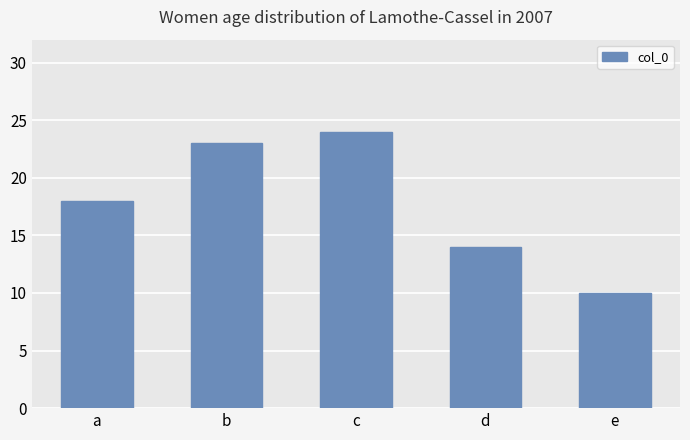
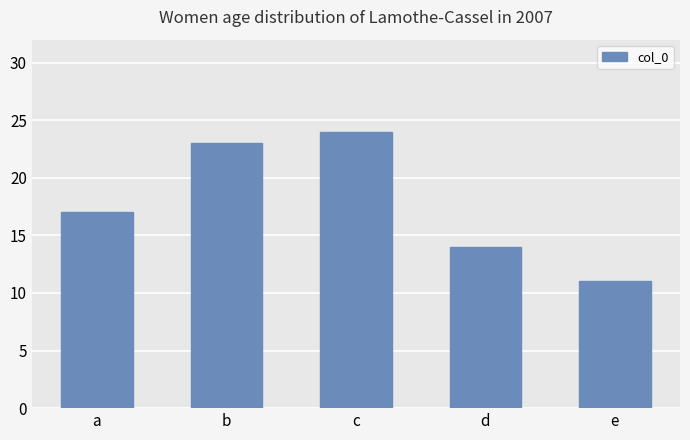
  {
-   "a": 18,
+   "a": 17,
    "b": 23,
    "c": 24,
    "d": 14,
-   "e": 10
+   "e": 11
  }
